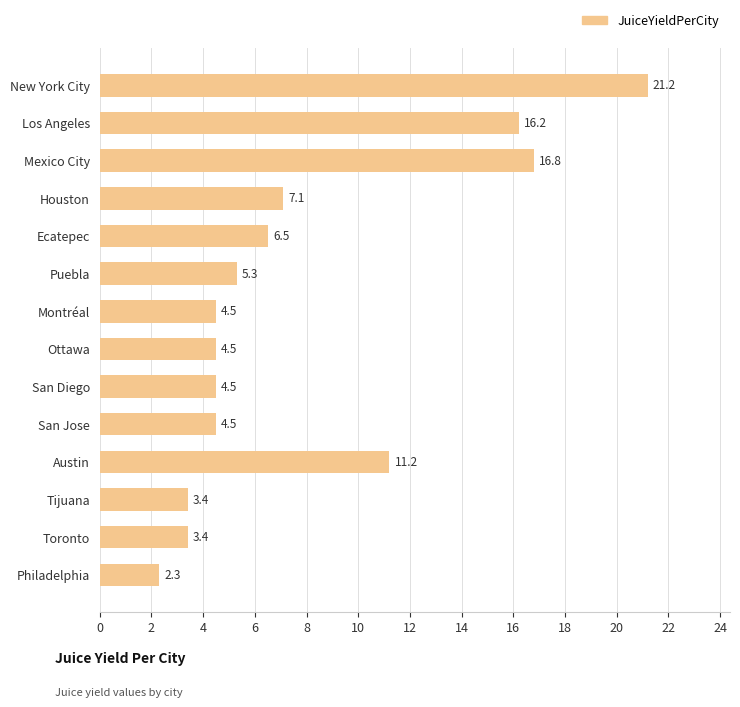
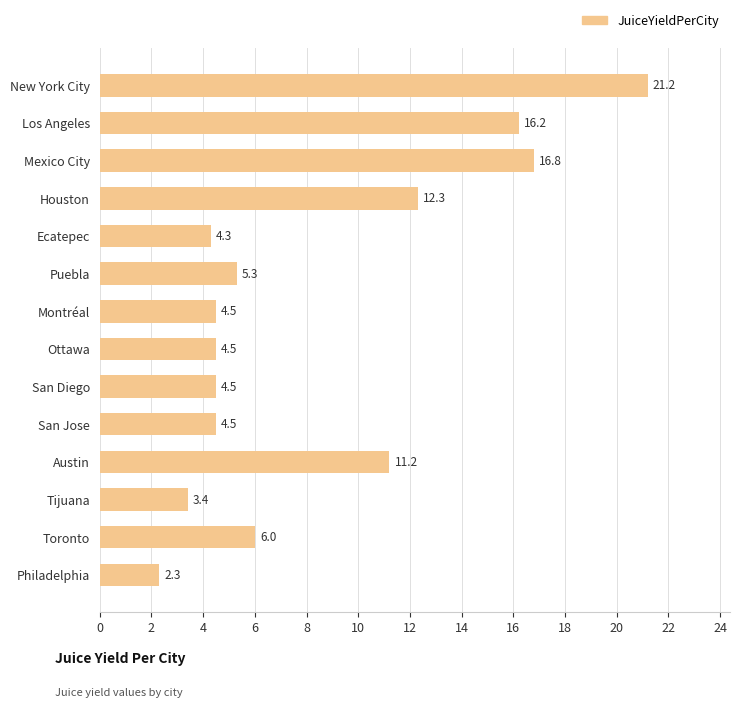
  {
    "New York City": 21.2,
    "Los Angeles": 16.2,
    "Mexico City": 16.8,
-   "Houston": 7.1,
-   "Ecatepec": 6.5,
+   "Houston": 12.3,
+   "Ecatepec": 4.3,
    "Puebla": 5.3,
    "Montréal": 4.5,
    "Ottawa": 4.5,
    "San Diego": 4.5,
    "San Jose": 4.5,
    "Austin": 11.2,
    "Tijuana": 3.4,
-   "Toronto": 3.4,
+   "Toronto": 6.0,
    "Philadelphia": 2.3
  }
